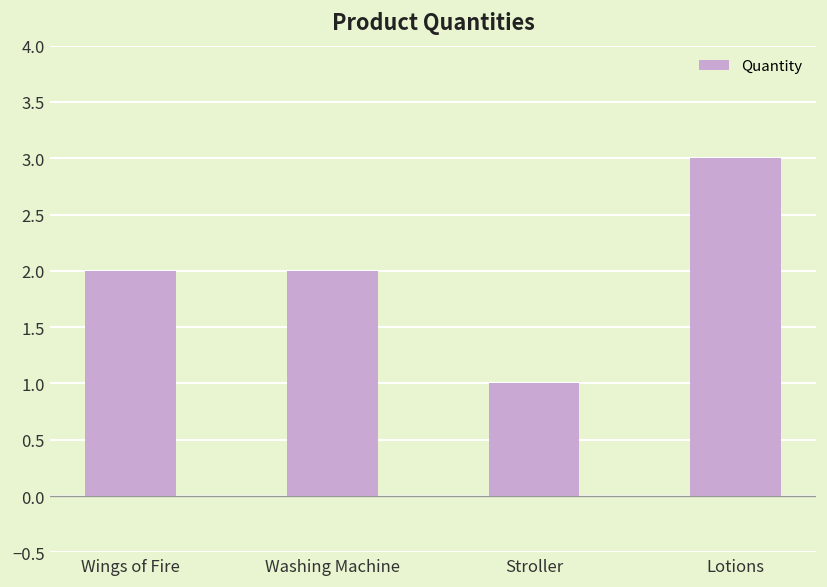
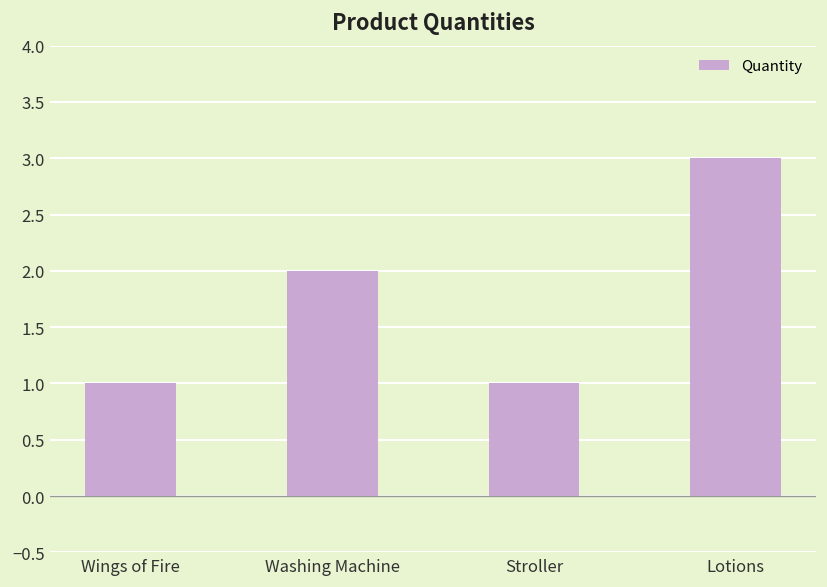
  {
-   "Wings of Fire": 2,
+   "Wings of Fire": 1,
    "Washing Machine": 2,
    "Stroller": 1,
    "Lotions": 3
  }
